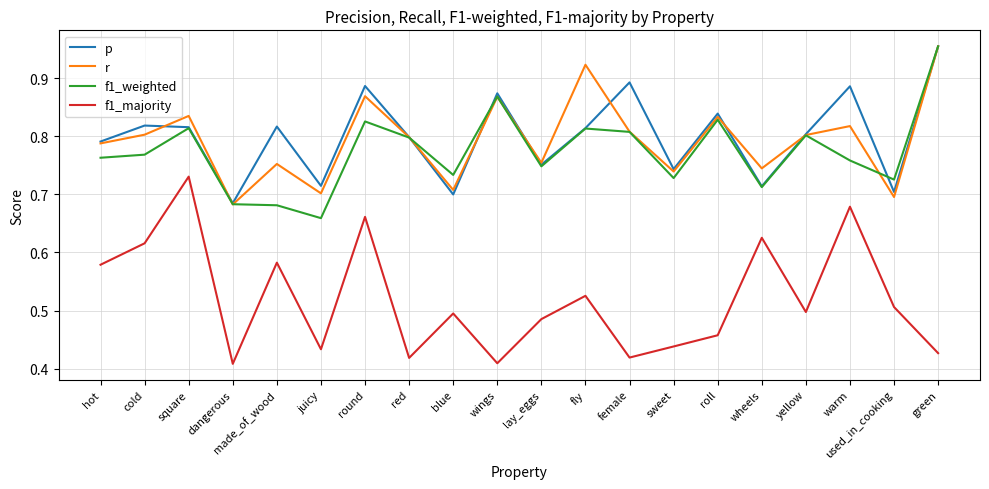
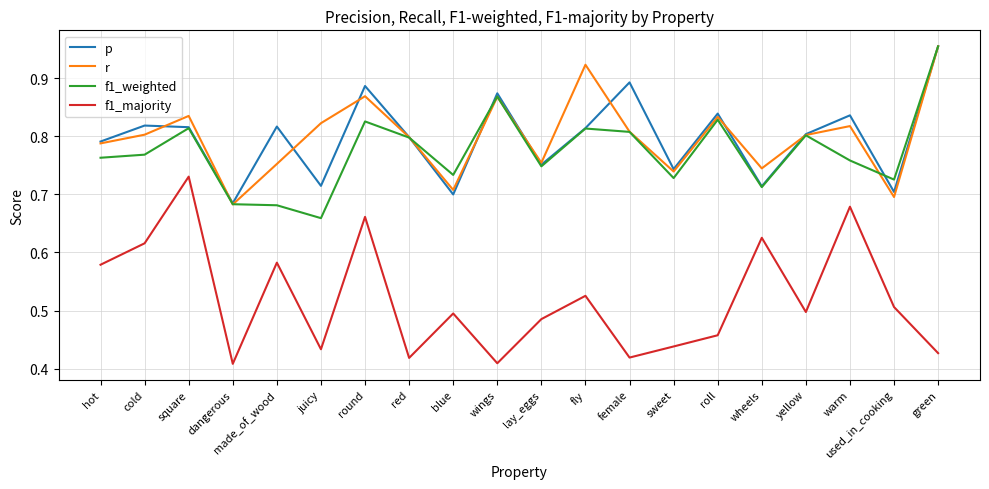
  {
    "p": {
      "cold": 0.82,
      "made_of_wood": 0.82,
      "juicy": 0.71,
      "round": 0.89,
      "blue": 0.70,
      "wings": 0.87,
      "female": 0.89,
      "roll": 0.84,
-     "warm": 0.89,
+     "warm": 0.84,
      "used_in_cooking": 0.70
    },
    "r": {
      "cold": 0.80,
      "square": 0.84,
      "made_of_wood": 0.75,
-     "juicy": 0.70,
+     "juicy": 0.82,
      "round": 0.87,
      "blue": 0.71,
      "fly": 0.92,
      "roll": 0.83,
      "wheels": 0.74,
      "warm": 0.82,
      "used_in_cooking": 0.70
    },
    "f1_weighted": {
      "hot": 0.76,
      "cold": 0.77,
      "made_of_wood": 0.68,
      "juicy": 0.66,
      "round": 0.83,
      "blue": 0.73,
      "sweet": 0.73,
      "roll": 0.83,
      "warm": 0.76,
      "used_in_cooking": 0.73
    },
    "f1_majority": {
      "hot": 0.58,
      "cold": 0.62,
      "square": 0.73,
      "dangerous": 0.41,
      "made_of_wood": 0.58,
      "juicy": 0.43,
      "round": 0.66,
      "red": 0.42,
      "blue": 0.49,
      "wings": 0.41,
      "lay_eggs": 0.49,
      "fly": 0.53,
      "female": 0.42,
      "sweet": 0.44,
      "roll": 0.46,
      "wheels": 0.63,
      "yellow": 0.50,
      "warm": 0.68,
      "used_in_cooking": 0.51,
      "green": 0.43
    }
  }
